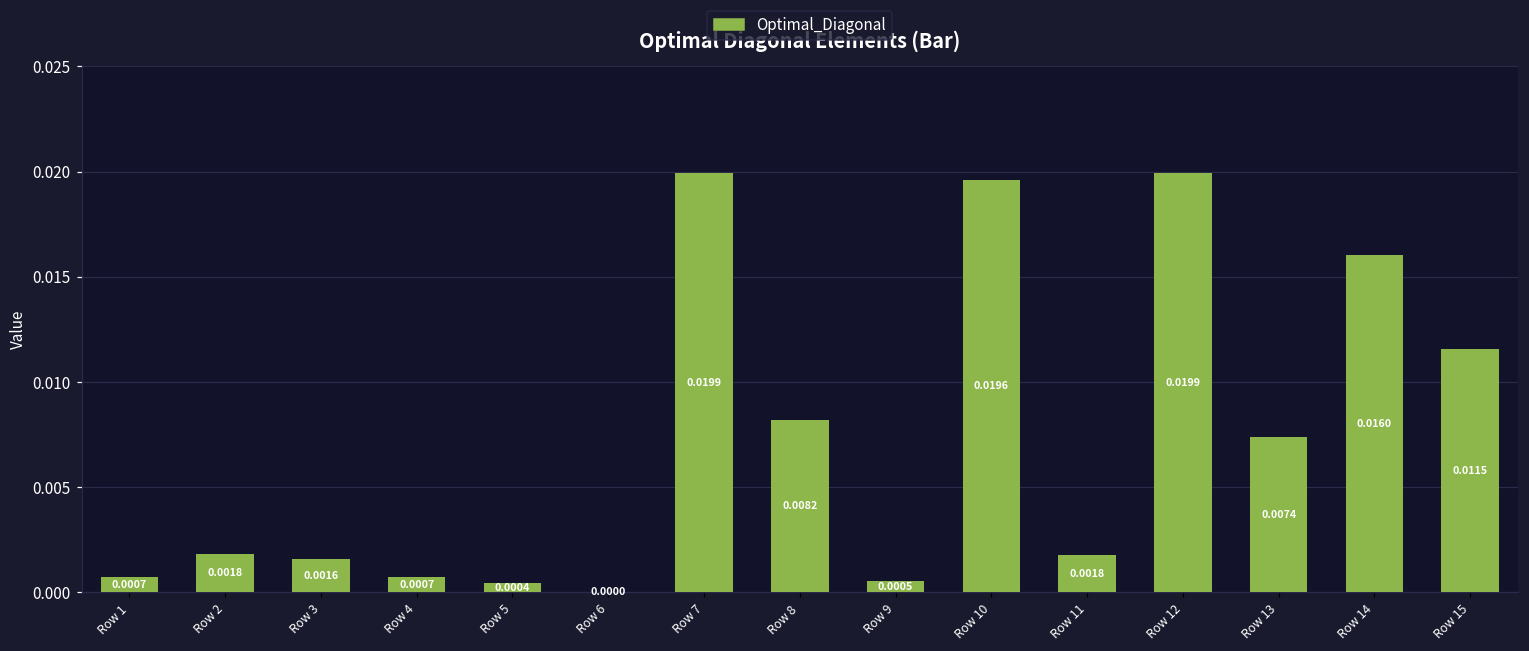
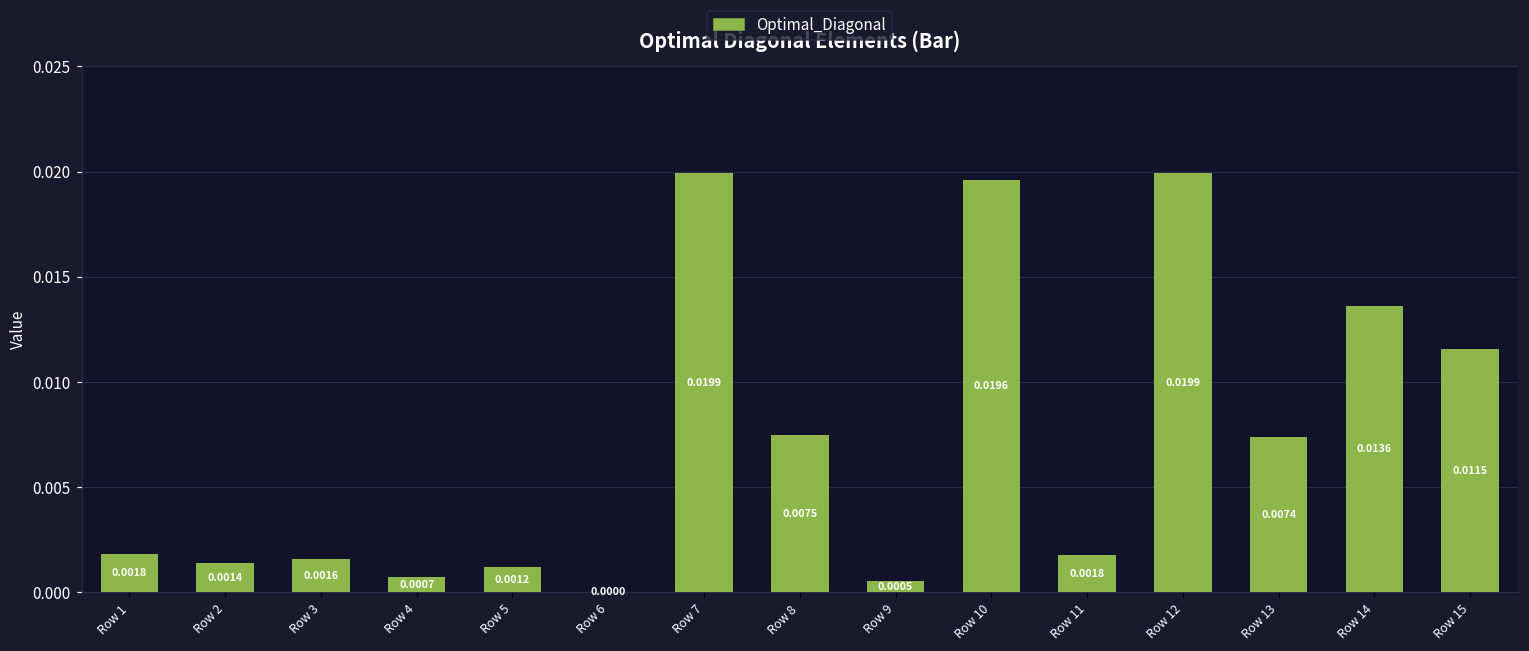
  {
-   "Row 1": 0.0007,
-   "Row 2": 0.0018,
+   "Row 1": 0.0018,
+   "Row 2": 0.0014,
    "Row 3": 0.0016,
    "Row 4": 0.0007,
-   "Row 5": 0.0004,
+   "Row 5": 0.0012,
    "Row 6": 0.0000,
    "Row 7": 0.0199,
-   "Row 8": 0.0082,
+   "Row 8": 0.0075,
    "Row 9": 0.0005,
    "Row 10": 0.0196,
    "Row 11": 0.0018,
    "Row 12": 0.0199,
    "Row 13": 0.0074,
-   "Row 14": 0.0160,
+   "Row 14": 0.0136,
    "Row 15": 0.0115
  }
